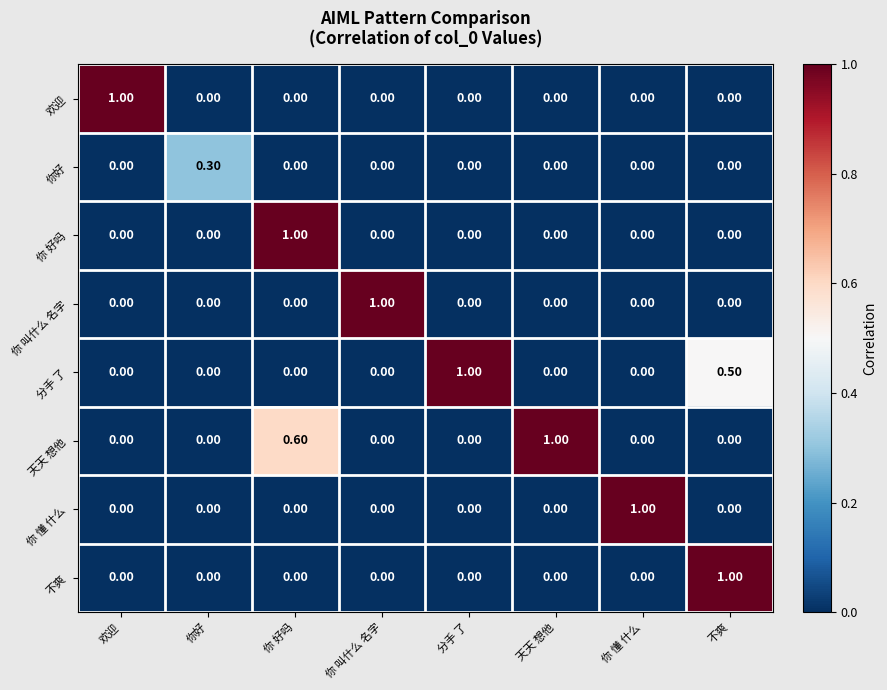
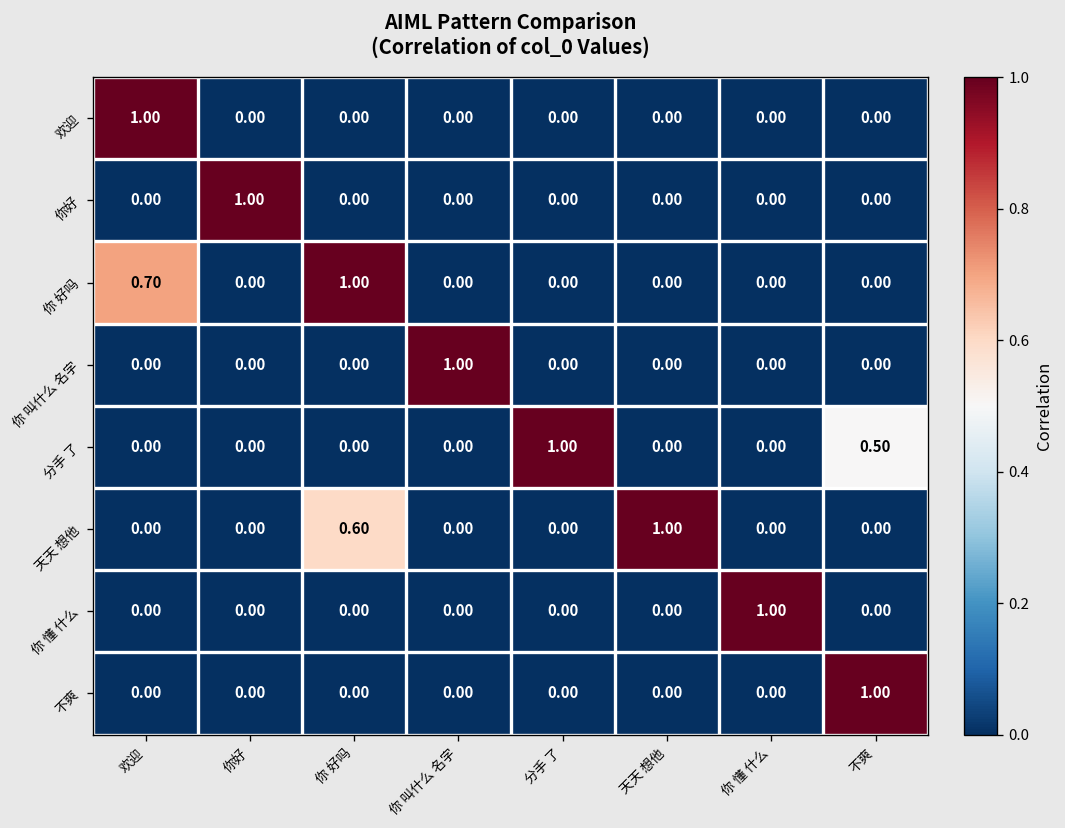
  {
    "欢迎": {
      "欢迎": 1.00,
      "你好": 0.00,
      "你 好吗": 0.00,
      "你 叫什么 名字": 0.00,
      "分手 了": 0.00,
      "天天 想他": 0.00,
      "你 懂 什么": 0.00,
      "不爽": 0.00
    },
    "你好": {
      "欢迎": 0.00,
-     "你好": 0.30,
+     "你好": 1.00,
      "你 好吗": 0.00,
      "你 叫什么 名字": 0.00,
      "分手 了": 0.00,
      "天天 想他": 0.00,
      "你 懂 什么": 0.00,
      "不爽": 0.00
    },
    "你 好吗": {
-     "欢迎": 0.00,
+     "欢迎": 0.70,
      "你好": 0.00,
      "你 好吗": 1.00,
      "你 叫什么 名字": 0.00,
      "分手 了": 0.00,
      "天天 想他": 0.00,
      "你 懂 什么": 0.00,
      "不爽": 0.00
    },
    "你 叫什么 名字": {
      "欢迎": 0.00,
      "你好": 0.00,
      "你 好吗": 0.00,
      "你 叫什么 名字": 1.00,
      "分手 了": 0.00,
      "天天 想他": 0.00,
      "你 懂 什么": 0.00,
      "不爽": 0.00
    },
    "分手 了": {
      "欢迎": 0.00,
      "你好": 0.00,
      "你 好吗": 0.00,
      "你 叫什么 名字": 0.00,
      "分手 了": 1.00,
      "天天 想他": 0.00,
      "你 懂 什么": 0.00,
      "不爽": 0.50
    },
    "天天 想他": {
      "欢迎": 0.00,
      "你好": 0.00,
      "你 好吗": 0.60,
      "你 叫什么 名字": 0.00,
      "分手 了": 0.00,
      "天天 想他": 1.00,
      "你 懂 什么": 0.00,
      "不爽": 0.00
    },
    "你 懂 什么": {
      "欢迎": 0.00,
      "你好": 0.00,
      "你 好吗": 0.00,
      "你 叫什么 名字": 0.00,
      "分手 了": 0.00,
      "天天 想他": 0.00,
      "你 懂 什么": 1.00,
      "不爽": 0.00
    },
    "不爽": {
      "欢迎": 0.00,
      "你好": 0.00,
      "你 好吗": 0.00,
      "你 叫什么 名字": 0.00,
      "分手 了": 0.00,
      "天天 想他": 0.00,
      "你 懂 什么": 0.00,
      "不爽": 1.00
    }
  }
